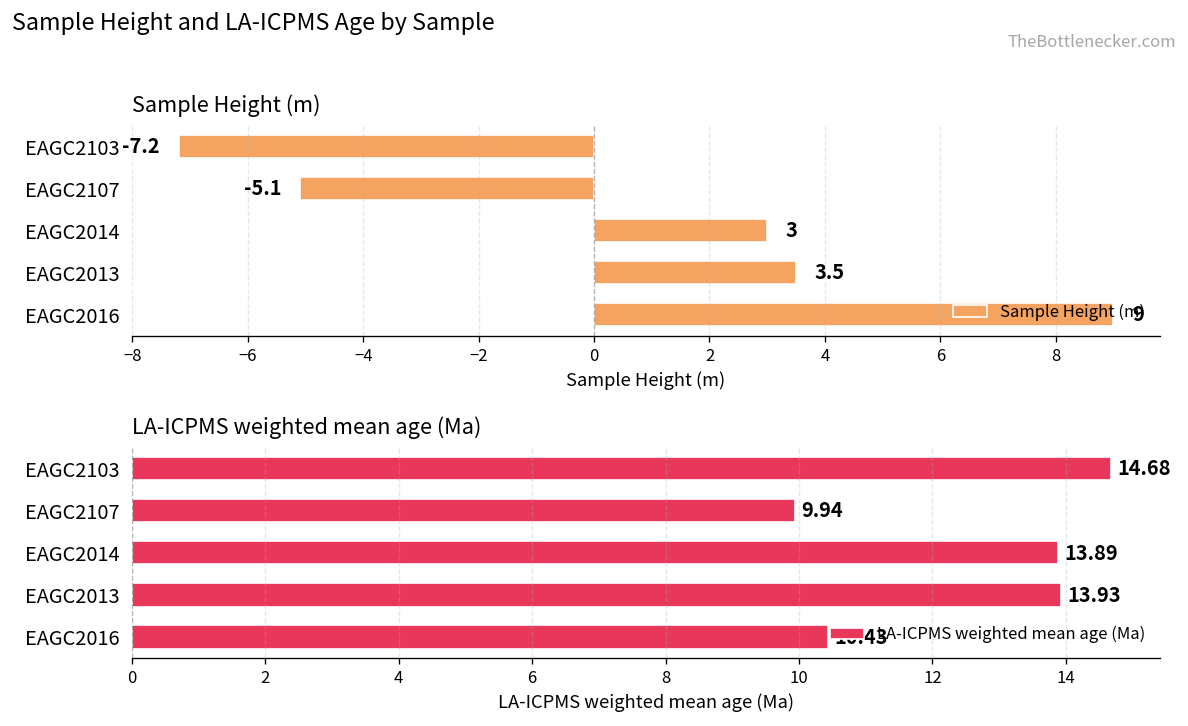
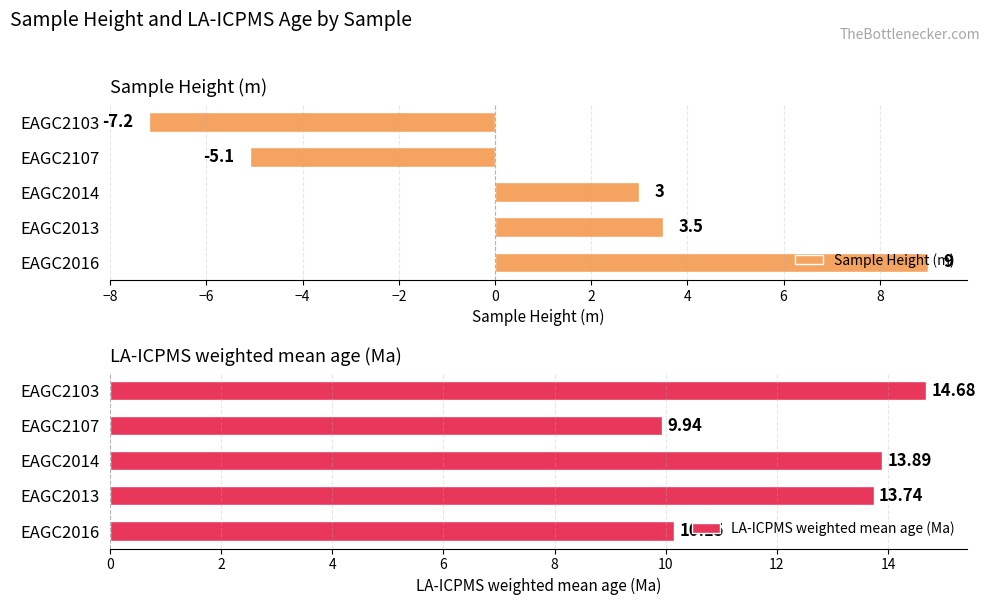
  {
    "Sample Height (m)": {
      "EAGC2103": -7.2,
      "EAGC2107": -5.1,
      "EAGC2014": 3,
      "EAGC2013": 3.5,
      "EAGC2016": 9
    },
    "LA-ICPMS weighted mean age (Ma)": {
      "EAGC2103": 14.68,
      "EAGC2107": 9.94,
      "EAGC2014": 13.89,
-     "EAGC2013": 13.93,
-     "EAGC2016": 10.43
+     "EAGC2013": 13.74,
+     "EAGC2016": 10.15
    }
  }
